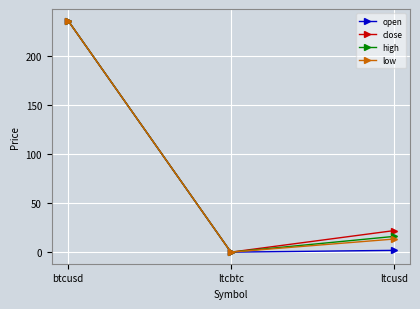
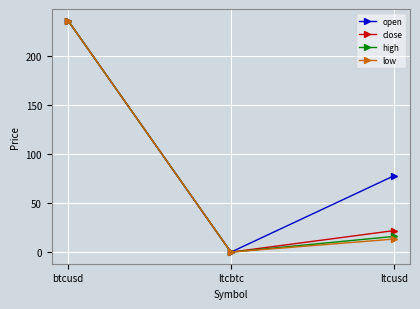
  {
    "open": {
-     "ltcusd": 0
+     "ltcusd": 80
    },
    "close": {
      "ltcusd": 20
    },
    "high": {
      "ltcusd": 20
    },
    "low": {
      "ltcusd": 10
    }
  }
